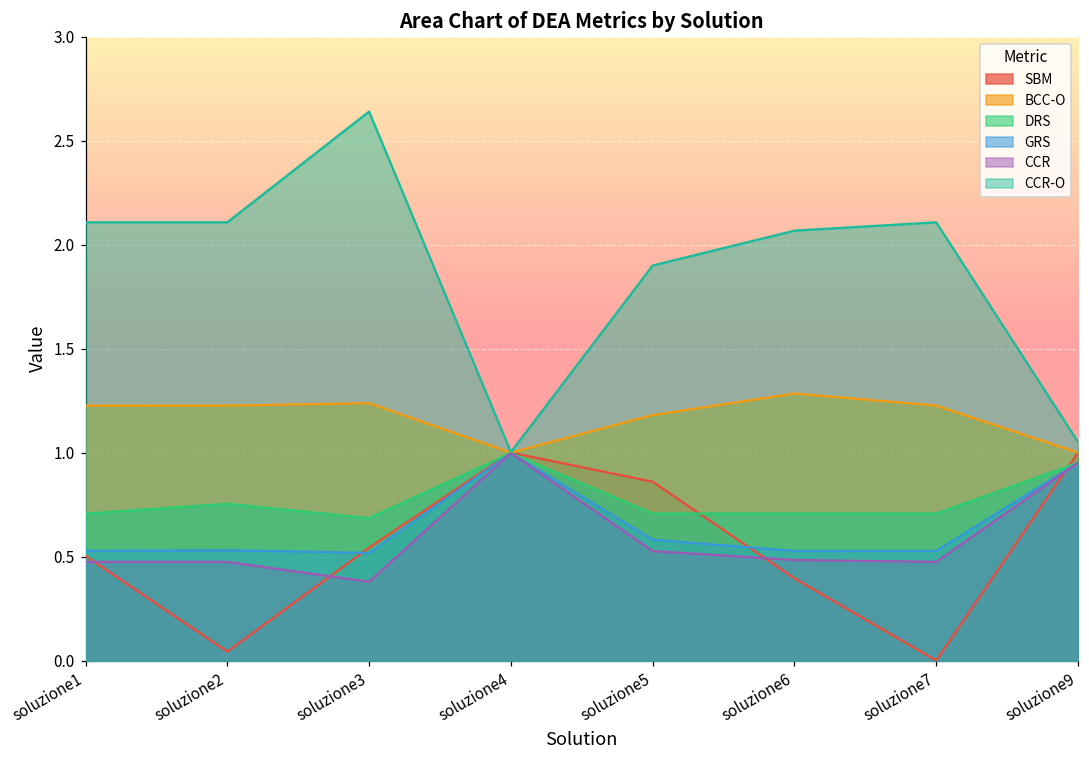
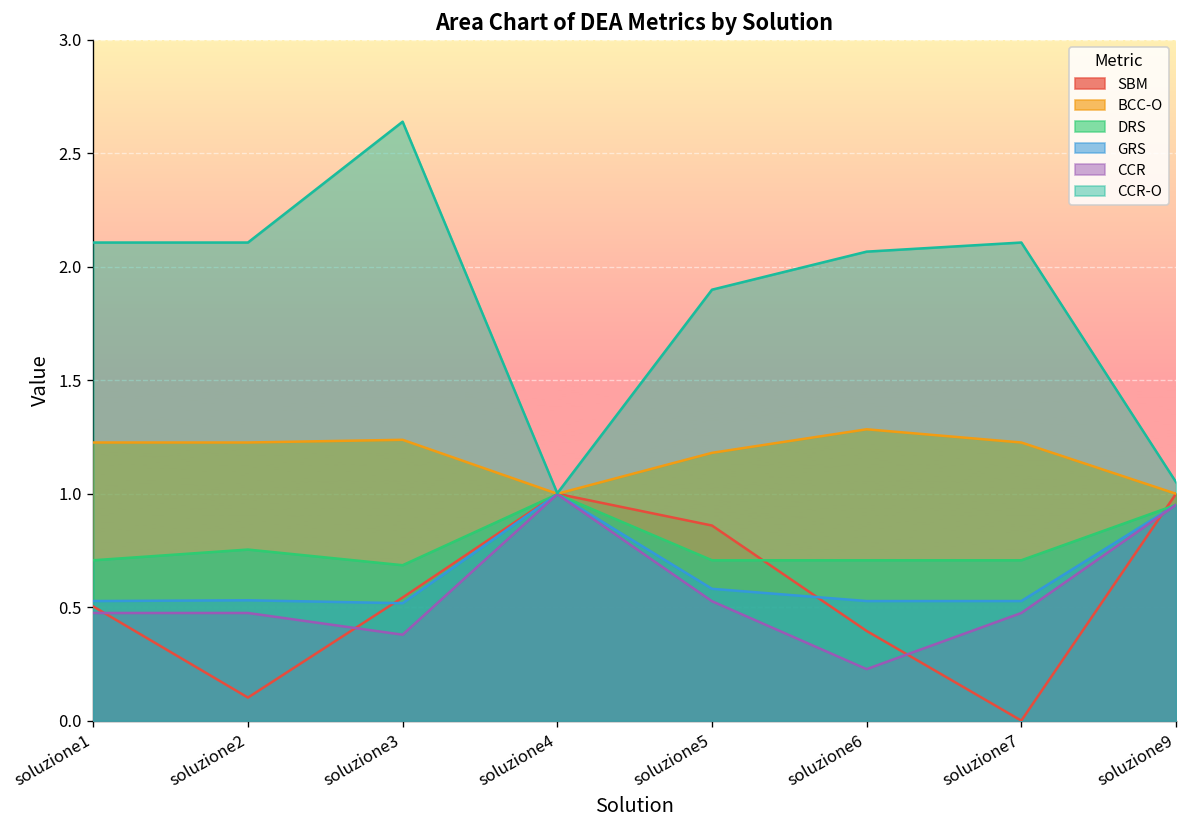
  {
    "SBM": {
      "soluzione1": 0.50,
-     "soluzione2": 0.04,
+     "soluzione2": 0.10,
      "soluzione3": 0.54,
      "soluzione5": 0.86,
      "soluzione6": 0.40,
      "soluzione7": 0.00
    },
    "BCC-O": {
      "soluzione1": 1.23,
      "soluzione2": 1.23,
      "soluzione3": 1.24,
      "soluzione5": 1.18,
      "soluzione6": 1.28,
      "soluzione7": 1.23
    },
    "CCR": {
      "soluzione1": 0.47,
      "soluzione2": 0.47,
      "soluzione3": 0.38,
      "soluzione5": 0.53,
-     "soluzione6": 0.48,
+     "soluzione6": 0.23,
      "soluzione7": 0.47
    }
  }
